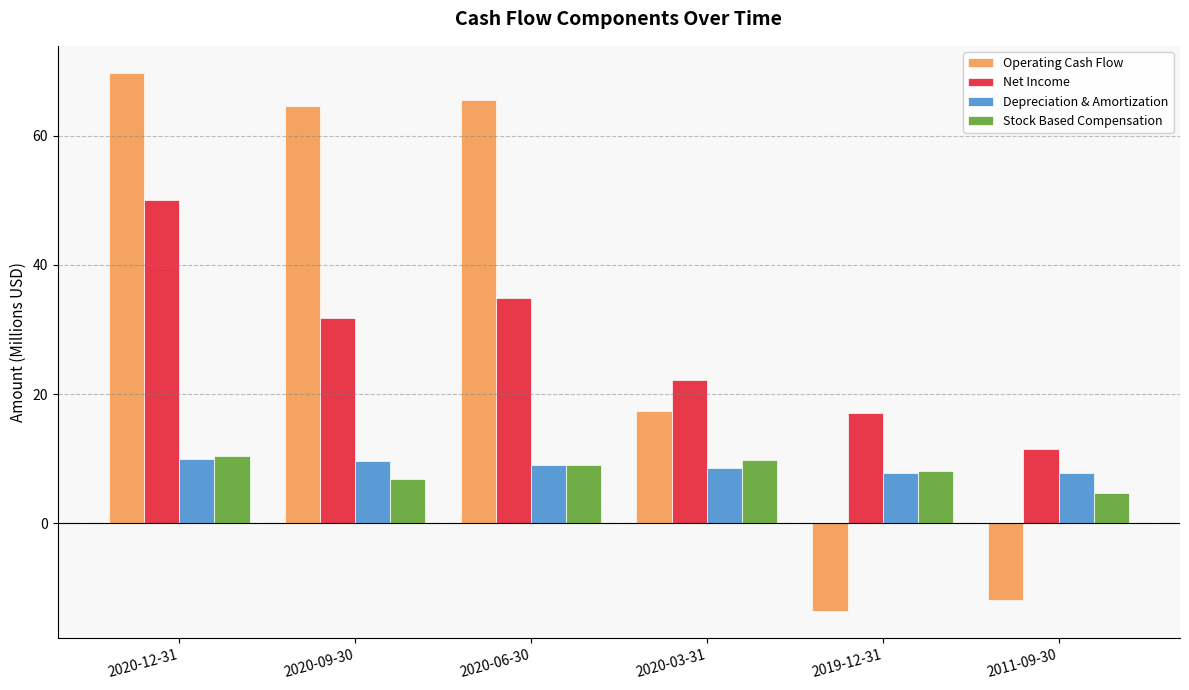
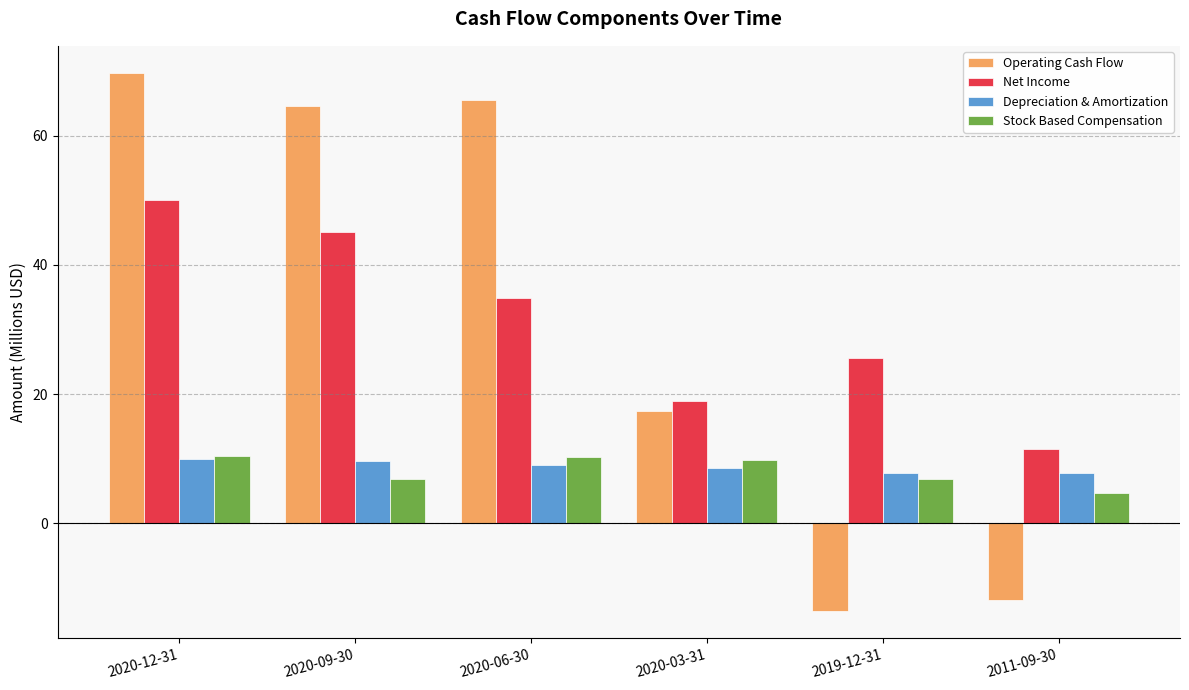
  {
    "Operating Cash Flow": {
      "2020-12-31": 70,
      "2020-09-30": 65,
      "2020-06-30": 65,
      "2020-03-31": 17,
      "2019-12-31": -14,
      "2011-09-30": -12
    },
    "Net Income": {
      "2020-12-31": 50,
-     "2020-09-30": 32,
+     "2020-09-30": 45,
      "2020-06-30": 35,
-     "2020-03-31": 22,
-     "2019-12-31": 17,
+     "2020-03-31": 19,
+     "2019-12-31": 26,
      "2011-09-30": 12
    },
    "Depreciation & Amortization": {
      "2020-12-31": 10,
      "2020-09-30": 10,
      "2020-06-30": 9,
      "2020-03-31": 9,
      "2019-12-31": 8,
      "2011-09-30": 8
    },
    "Stock Based Compensation": {
      "2020-12-31": 10,
      "2020-09-30": 7,
-     "2020-06-30": 9,
+     "2020-06-30": 10,
      "2020-03-31": 10,
-     "2019-12-31": 8,
+     "2019-12-31": 7,
      "2011-09-30": 5
    }
  }
